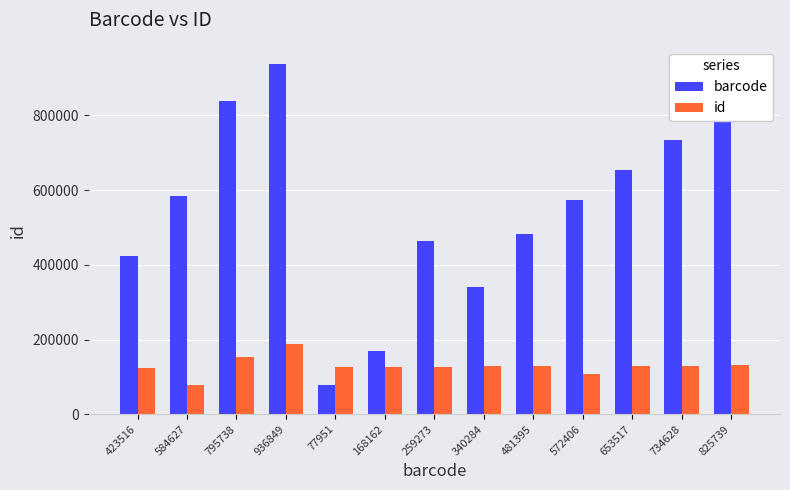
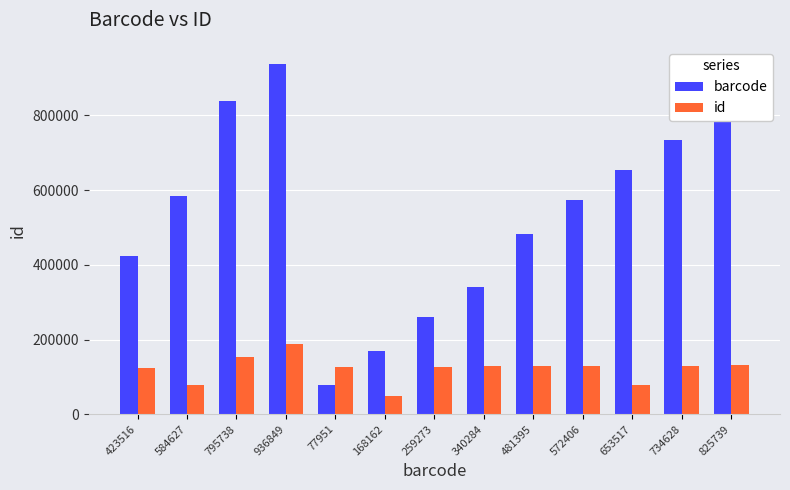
  {
    "barcode": {
      "423516": 420000,
      "584627": 580000,
      "795738": 840000,
      "936849": 940000,
      "77951": 80000,
      "168162": 170000,
-     "259273": 460000,
+     "259273": 260000,
      "340284": 340000,
      "481395": 480000,
      "572406": 570000,
      "653517": 650000,
      "734628": 730000
    },
    "id": {
      "423516": 120000,
      "584627": 80000,
      "795738": 150000,
      "936849": 190000,
      "77951": 130000,
-     "168162": 130000,
+     "168162": 50000,
      "259273": 130000,
      "340284": 130000,
      "481395": 130000,
-     "572406": 110000,
-     "653517": 130000,
+     "572406": 130000,
+     "653517": 80000,
      "734628": 130000,
      "825739": 130000
    }
  }
